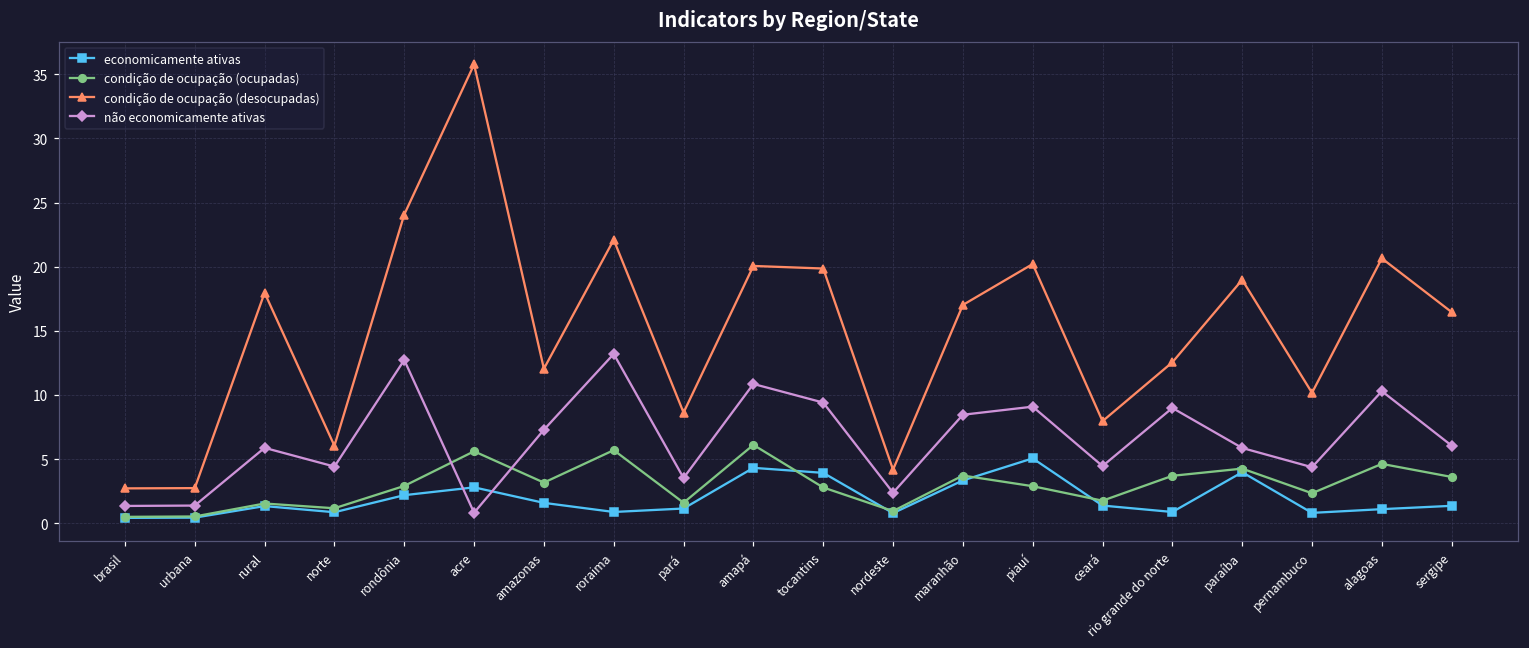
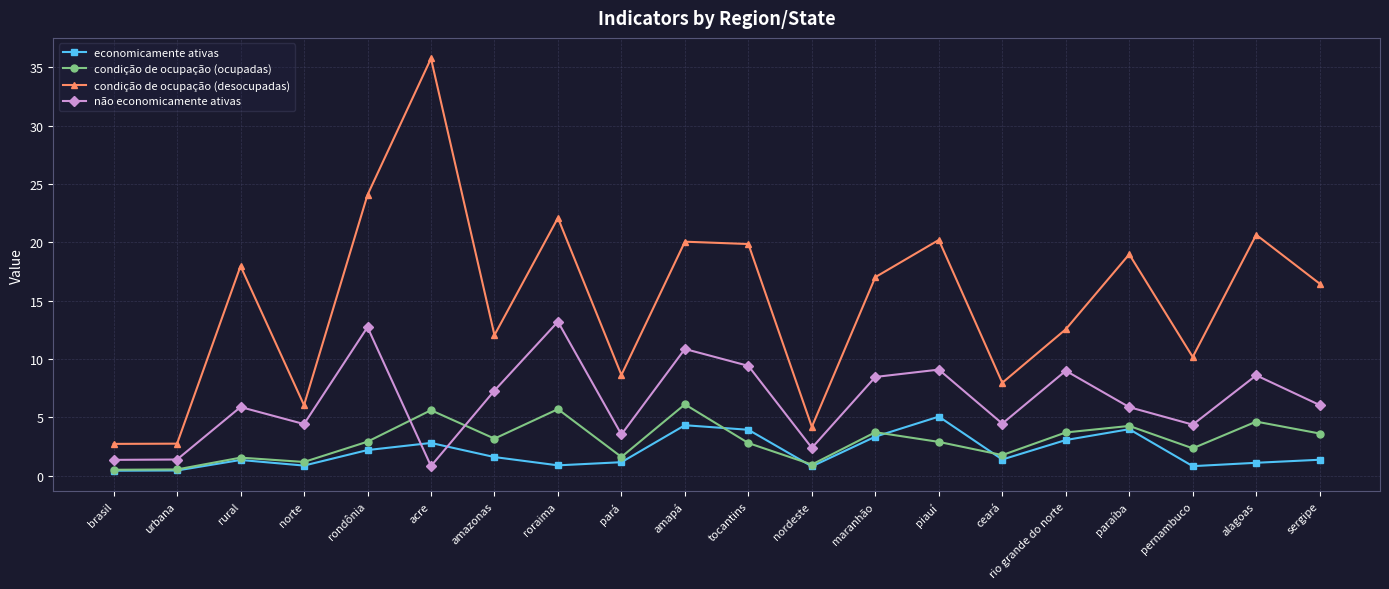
  {
    "economicamente ativas": {
      "norte": 0.9,
      "rondônia": 2.2,
      "acre": 2.8,
      "amazonas": 1.6,
      "roraima": 0.9,
      "pará": 1.2,
      "amapá": 4.3,
      "tocantins": 3.9,
      "maranhão": 3.3,
      "piauí": 5.1,
      "ceará": 1.4,
-     "rio grande do norte": 0.9,
+     "rio grande do norte": 3.1,
      "paraíba": 4.0,
      "pernambuco": 0.8,
      "alagoas": 1.1,
      "sergipe": 1.4
    },
    "condição de ocupação (ocupadas)": {
      "norte": 1.2,
      "rondônia": 2.9,
      "acre": 5.6,
      "amazonas": 3.2,
      "roraima": 5.7,
      "pará": 1.6,
      "amapá": 6.1,
      "tocantins": 2.8,
      "maranhão": 3.7,
      "piauí": 2.9,
      "ceará": 1.8,
      "rio grande do norte": 3.7,
      "paraíba": 4.3,
      "pernambuco": 2.3,
      "alagoas": 4.6,
      "sergipe": 3.6
    },
    "condição de ocupação (desocupadas)": {
      "brasil": 2.7,
      "urbana": 2.7,
      "rural": 18.0,
      "norte": 6.0,
      "rondônia": 24.1,
      "acre": 35.8,
      "amazonas": 12.1,
      "roraima": 22.1,
      "pará": 8.6,
      "amapá": 20.1,
      "tocantins": 19.9,
      "nordeste": 4.2,
      "maranhão": 17.0,
      "piauí": 20.2,
      "ceará": 8.0,
      "rio grande do norte": 12.6,
      "paraíba": 19.0,
      "pernambuco": 10.2,
      "alagoas": 20.7,
      "sergipe": 16.5
    },
    "não economicamente ativas": {
      "brasil": 1.4,
      "urbana": 1.4,
      "rural": 5.9,
      "norte": 4.4,
      "rondônia": 12.7,
      "acre": 0.8,
      "amazonas": 7.3,
      "roraima": 13.2,
      "pará": 3.5,
      "amapá": 10.9,
      "tocantins": 9.4,
      "nordeste": 2.4,
      "maranhão": 8.5,
      "piauí": 9.1,
      "ceará": 4.5,
      "rio grande do norte": 9.0,
      "paraíba": 5.9,
      "pernambuco": 4.4,
-     "alagoas": 10.3,
+     "alagoas": 8.6,
      "sergipe": 6.1
    }
  }
